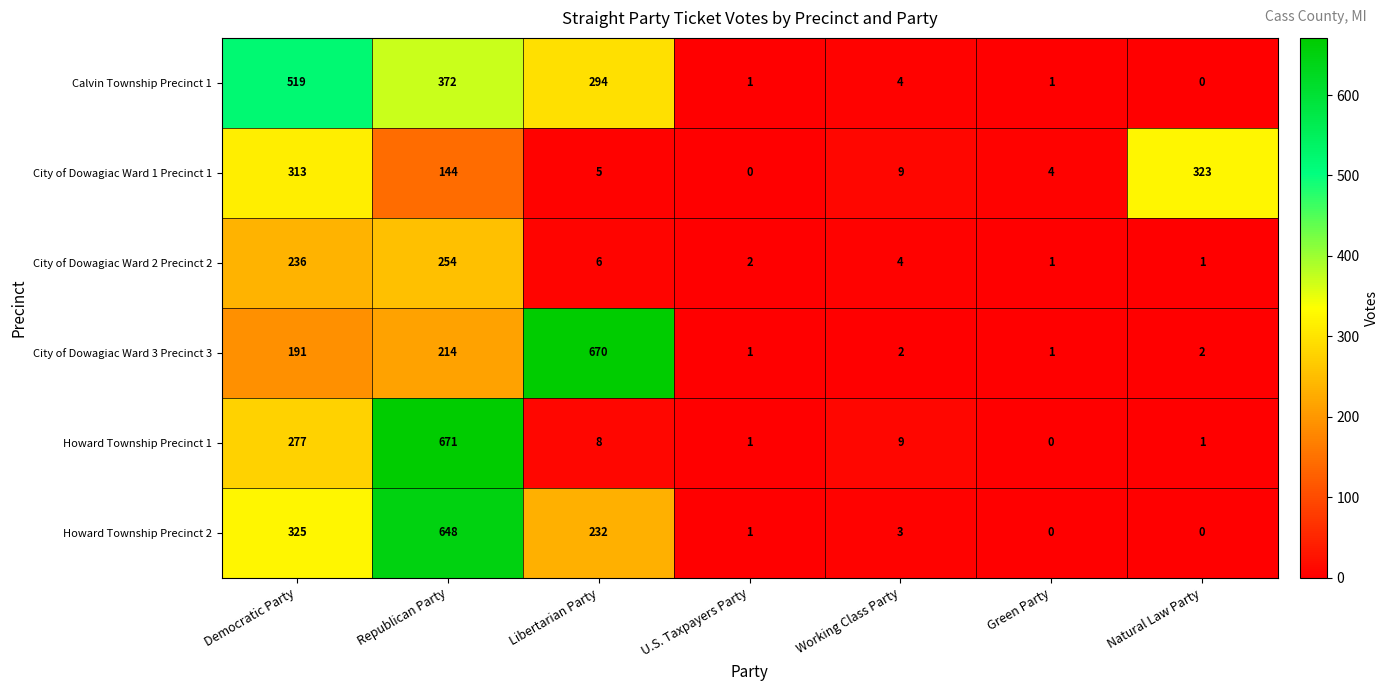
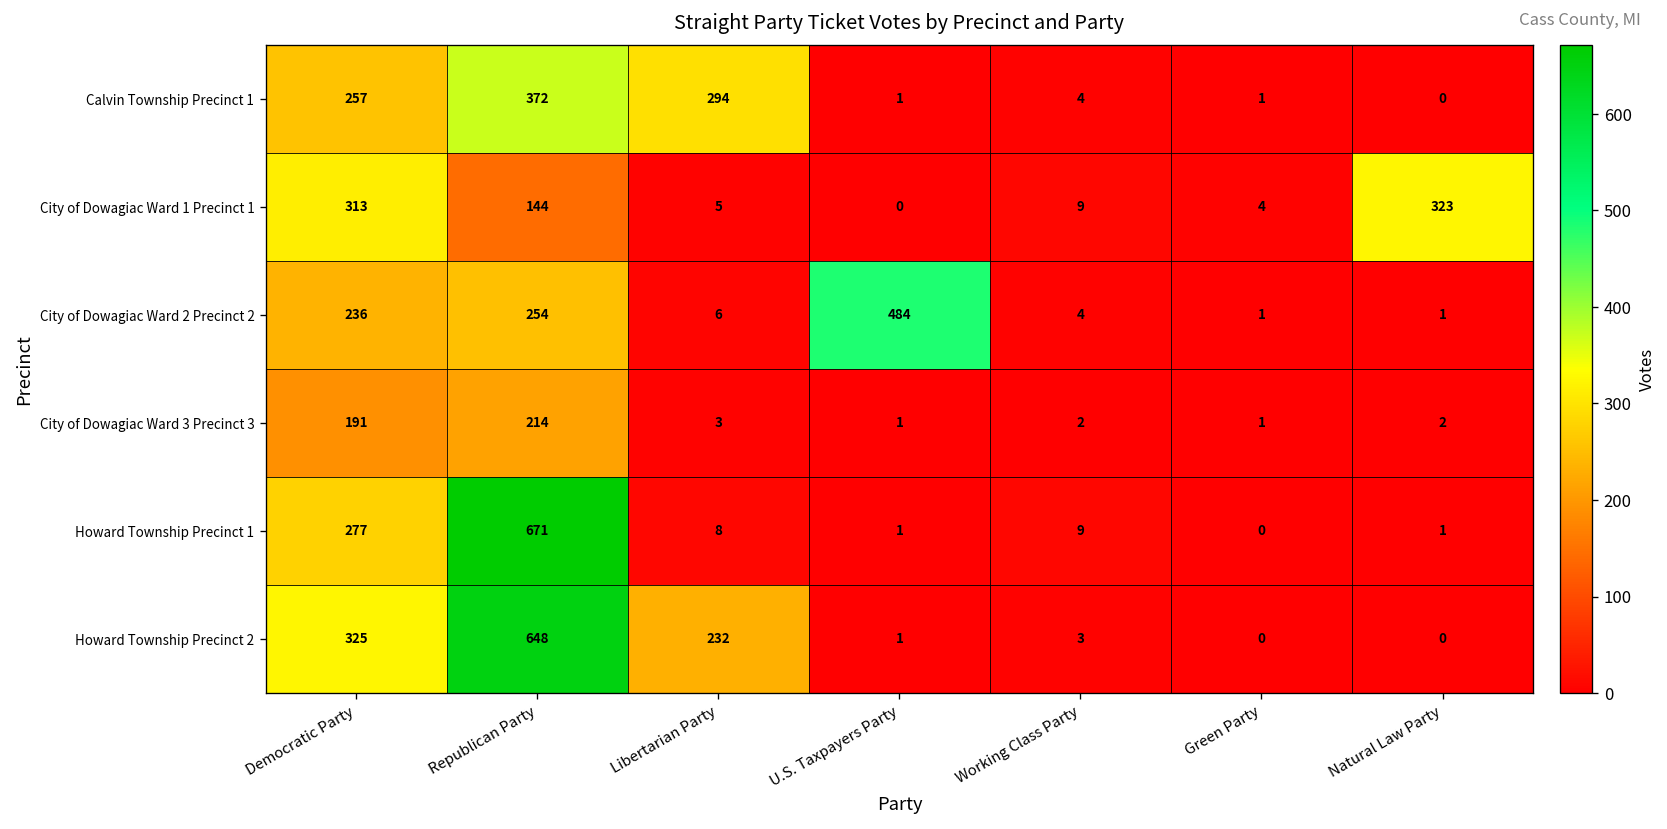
  {
    "Calvin Township Precinct 1": {
-     "Democratic Party": 519,
+     "Democratic Party": 257,
      "Republican Party": 372,
      "Libertarian Party": 294,
      "U.S. Taxpayers Party": 1,
      "Working Class Party": 4,
      "Green Party": 1,
      "Natural Law Party": 0
    },
    "City of Dowagiac Ward 1 Precinct 1": {
      "Democratic Party": 313,
      "Republican Party": 144,
      "Libertarian Party": 5,
      "U.S. Taxpayers Party": 0,
      "Working Class Party": 9,
      "Green Party": 4,
      "Natural Law Party": 323
    },
    "City of Dowagiac Ward 2 Precinct 2": {
      "Democratic Party": 236,
      "Republican Party": 254,
      "Libertarian Party": 6,
-     "U.S. Taxpayers Party": 2,
+     "U.S. Taxpayers Party": 484,
      "Working Class Party": 4,
      "Green Party": 1,
      "Natural Law Party": 1
    },
    "City of Dowagiac Ward 3 Precinct 3": {
      "Democratic Party": 191,
      "Republican Party": 214,
-     "Libertarian Party": 670,
+     "Libertarian Party": 3,
      "U.S. Taxpayers Party": 1,
      "Working Class Party": 2,
      "Green Party": 1,
      "Natural Law Party": 2
    },
    "Howard Township Precinct 1": {
      "Democratic Party": 277,
      "Republican Party": 671,
      "Libertarian Party": 8,
      "U.S. Taxpayers Party": 1,
      "Working Class Party": 9,
      "Green Party": 0,
      "Natural Law Party": 1
    },
    "Howard Township Precinct 2": {
      "Democratic Party": 325,
      "Republican Party": 648,
      "Libertarian Party": 232,
      "U.S. Taxpayers Party": 1,
      "Working Class Party": 3,
      "Green Party": 0,
      "Natural Law Party": 0
    }
  }
